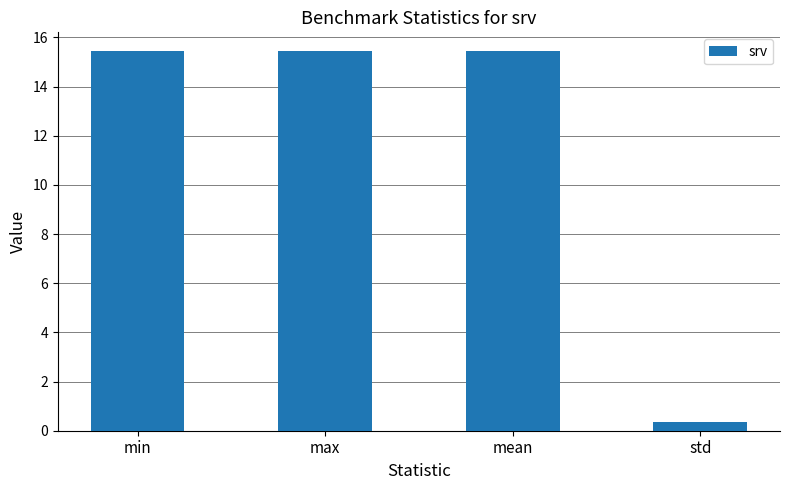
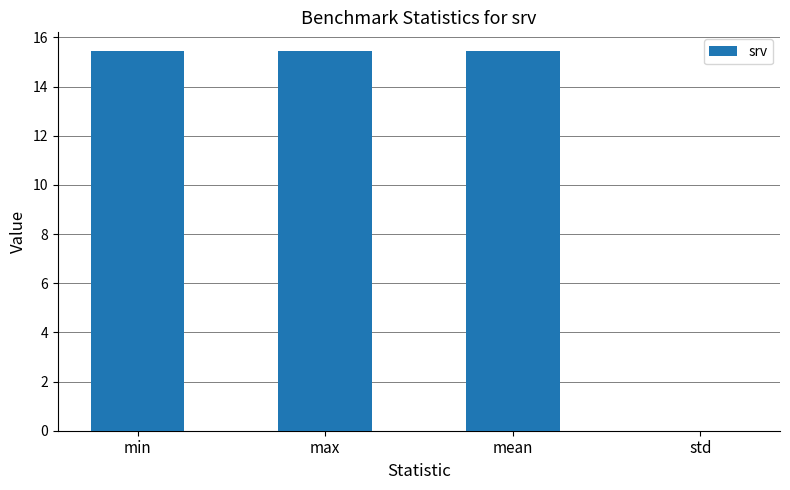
  {
    "min": 15.4,
    "max": 15.4,
    "mean": 15.4,
-   "std": 0.3
+   "std": 0.0
  }
